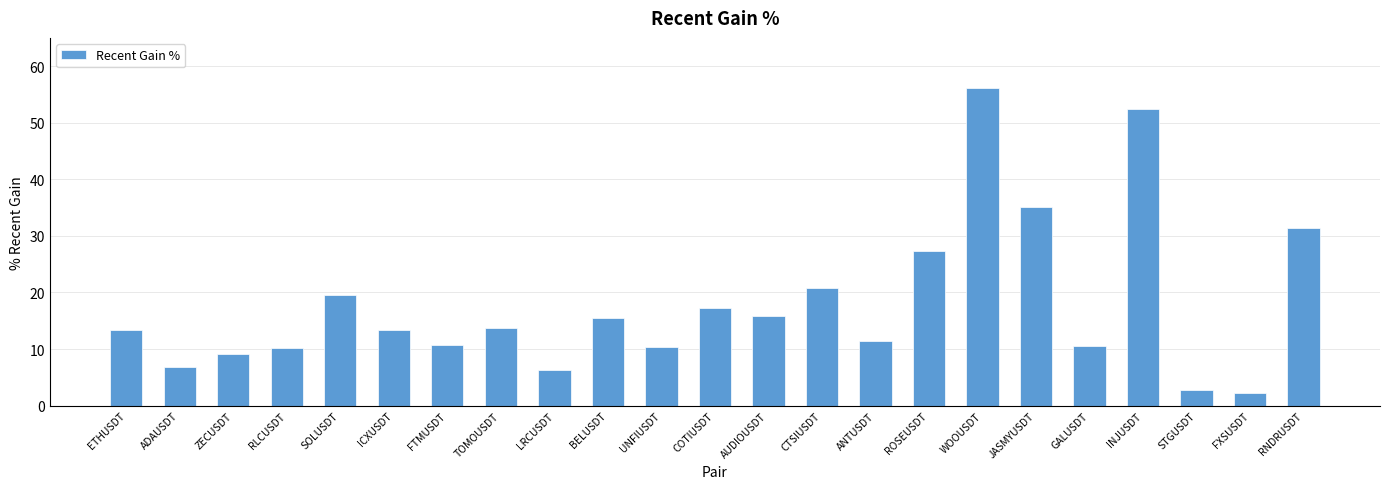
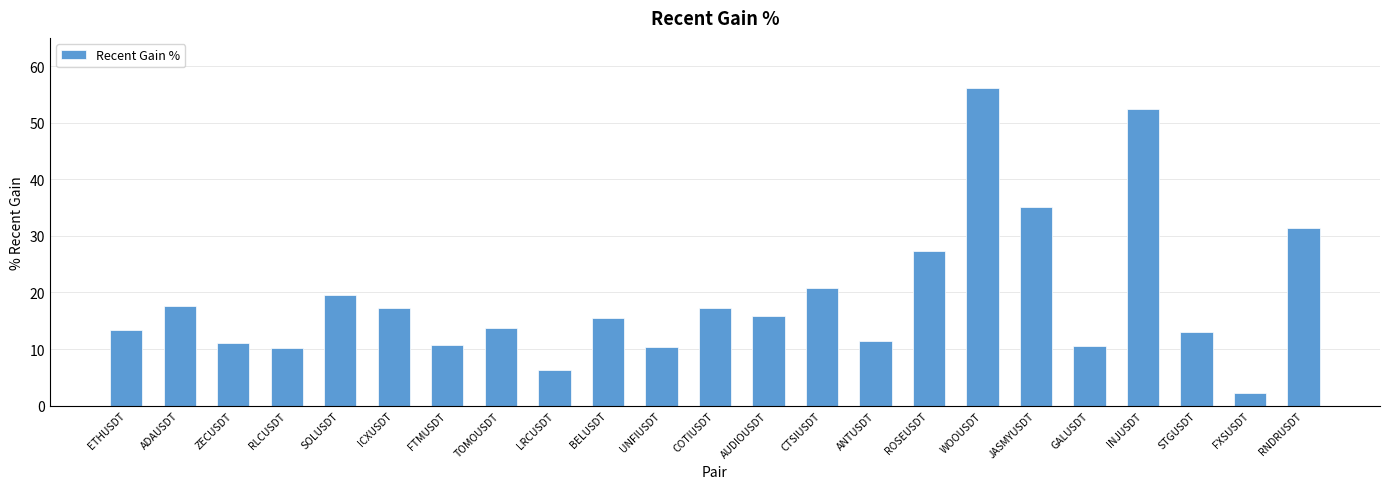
  {
    "ETHUSDT": 13,
-   "ADAUSDT": 7,
-   "ZECUSDT": 9,
+   "ADAUSDT": 18,
+   "ZECUSDT": 11,
    "RLCUSDT": 10,
    "SOLUSDT": 20,
-   "ICXUSDT": 13,
+   "ICXUSDT": 17,
    "FTMUSDT": 11,
    "TOMOUSDT": 14,
    "LRCUSDT": 6,
    "BELUSDT": 16,
    "UNFIUSDT": 10,
    "COTIUSDT": 17,
    "AUDIOUSDT": 16,
    "CTSIUSDT": 21,
    "ANTUSDT": 11,
    "ROSEUSDT": 27,
    "WOOUSDT": 56,
    "JASMYUSDT": 35,
    "GALUSDT": 11,
    "INJUSDT": 52,
-   "STGUSDT": 3,
+   "STGUSDT": 13,
    "FXSUSDT": 2,
    "RNDRUSDT": 31
  }
